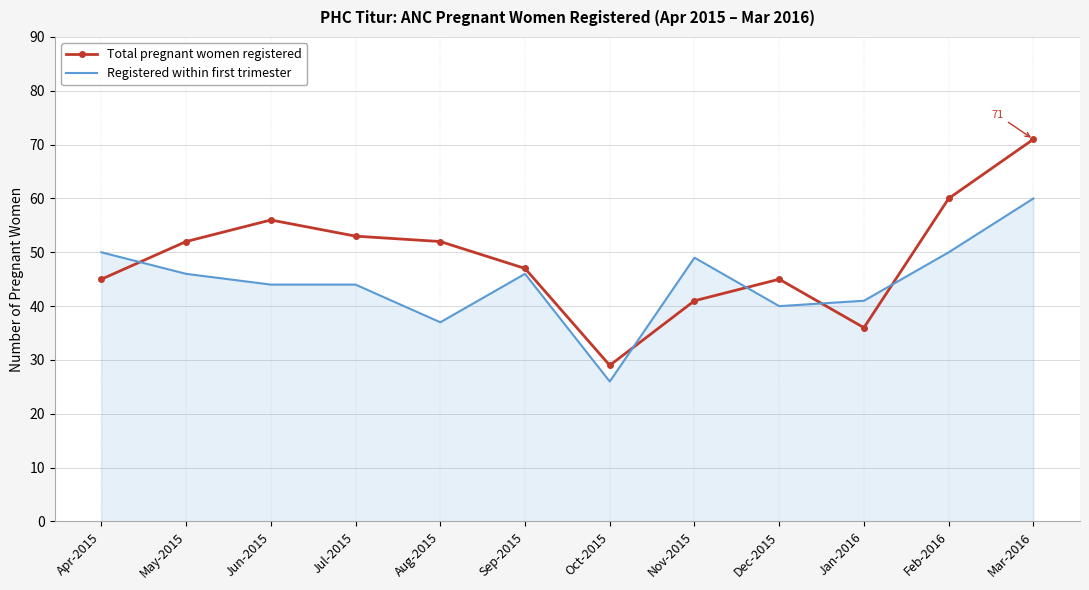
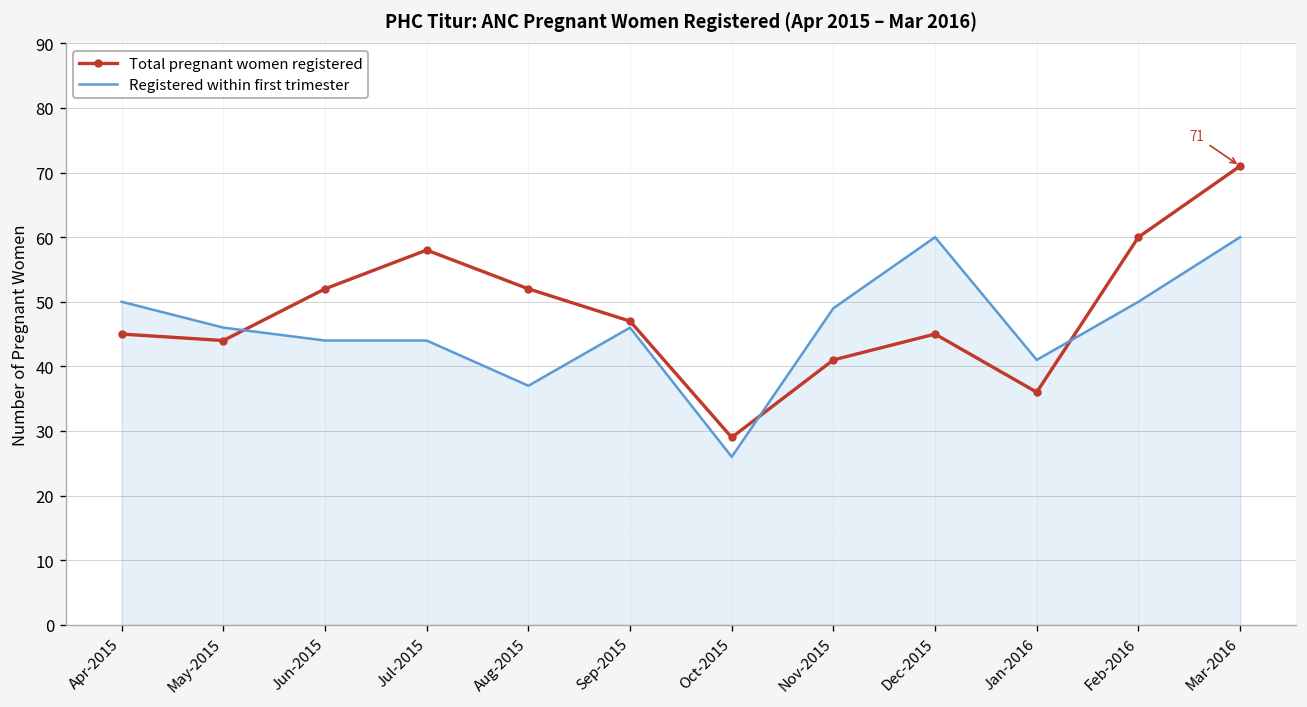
  {
    "Total pregnant women registered": {
      "Apr-2015": 45,
-     "May-2015": 52,
-     "Jun-2015": 56,
-     "Jul-2015": 53,
+     "May-2015": 44,
+     "Jun-2015": 52,
+     "Jul-2015": 58,
      "Aug-2015": 52,
      "Sep-2015": 47,
      "Oct-2015": 29,
      "Nov-2015": 41,
      "Dec-2015": 45,
      "Jan-2016": 36,
      "Feb-2016": 60
    },
    "Registered within first trimester": {
      "Apr-2015": 50,
      "May-2015": 46,
      "Jun-2015": 44,
      "Jul-2015": 44,
      "Aug-2015": 37,
      "Sep-2015": 46,
      "Oct-2015": 26,
      "Nov-2015": 49,
-     "Dec-2015": 40,
+     "Dec-2015": 60,
      "Jan-2016": 41,
      "Feb-2016": 50,
      "Mar-2016": 60
    }
  }
